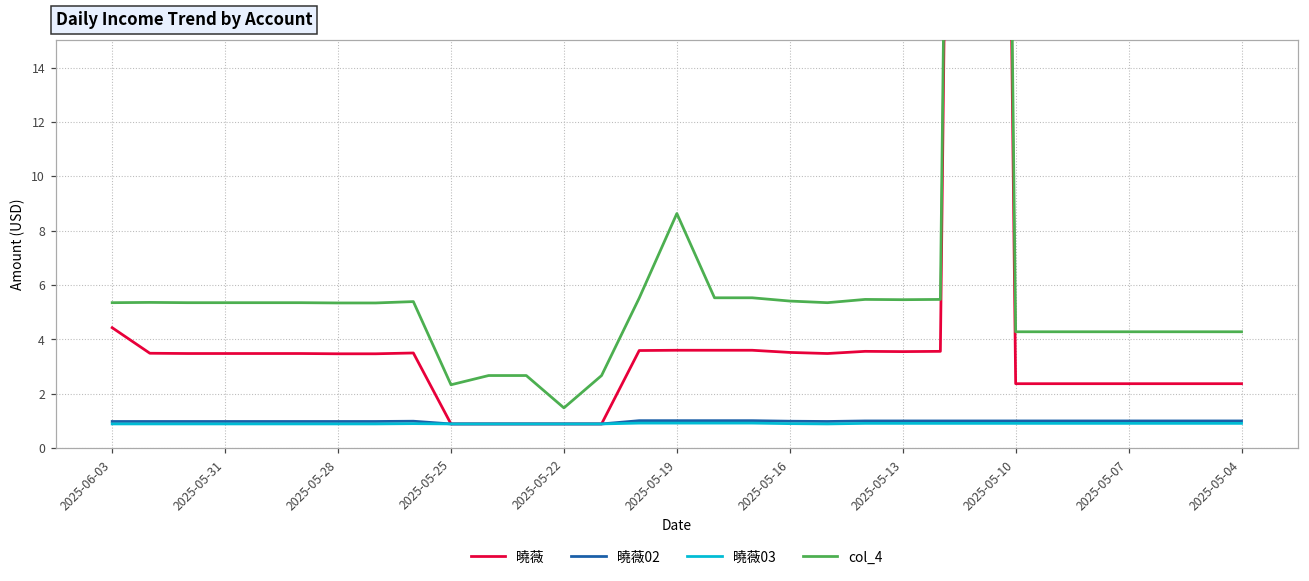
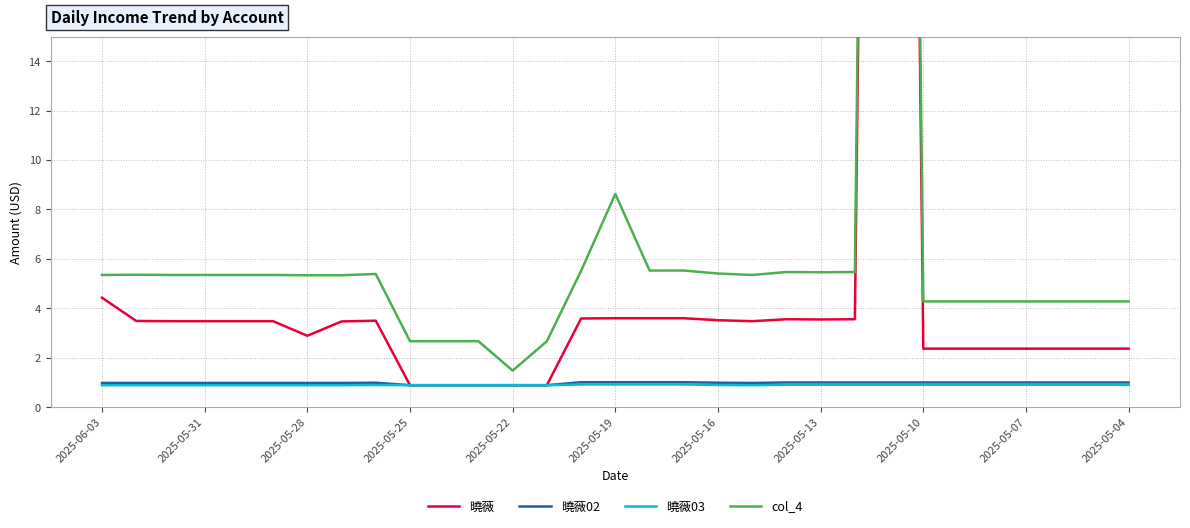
  {
    "曉薇": {
      "2025-06-03": 4.4,
      "2025-05-31": 3.5,
-     "2025-05-28": 3.5,
+     "2025-05-28": 2.9,
      "2025-05-19": 3.6,
      "2025-05-16": 3.5,
      "2025-05-13": 3.6,
      "2025-05-10": 2.4,
      "2025-05-07": 2.4,
      "2025-05-04": 2.4
    },
    "col_4": {
      "2025-06-03": 5.4,
      "2025-05-31": 5.4,
      "2025-05-28": 5.3,
-     "2025-05-25": 2.3,
+     "2025-05-25": 2.7,
      "2025-05-22": 1.5,
      "2025-05-19": 8.6,
      "2025-05-16": 5.4,
      "2025-05-13": 5.5,
      "2025-05-10": 4.3,
      "2025-05-07": 4.3,
      "2025-05-04": 4.3
    }
  }
